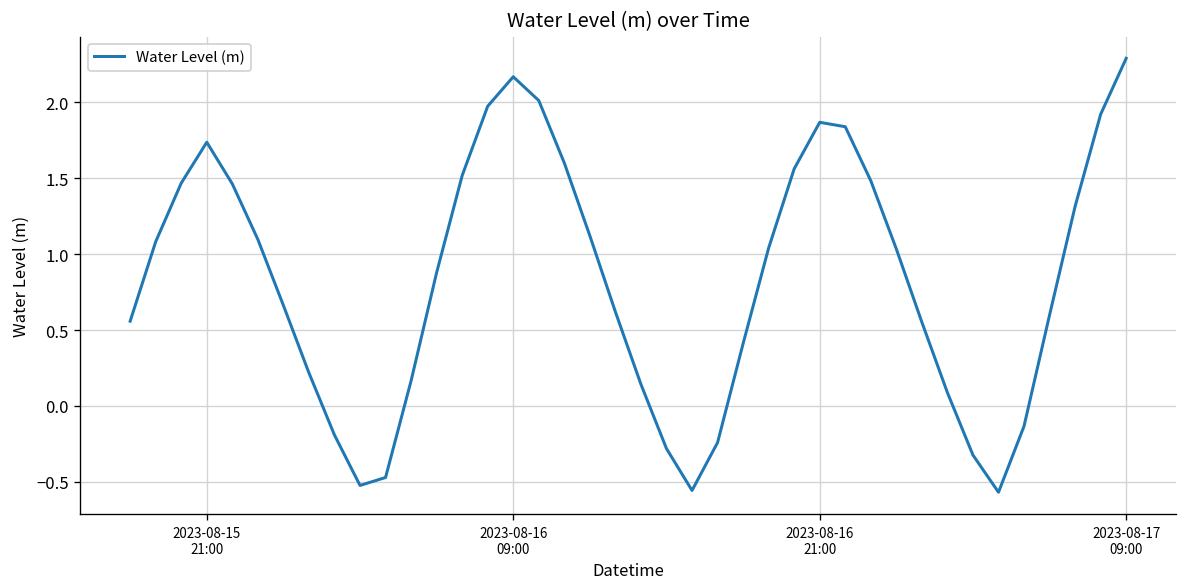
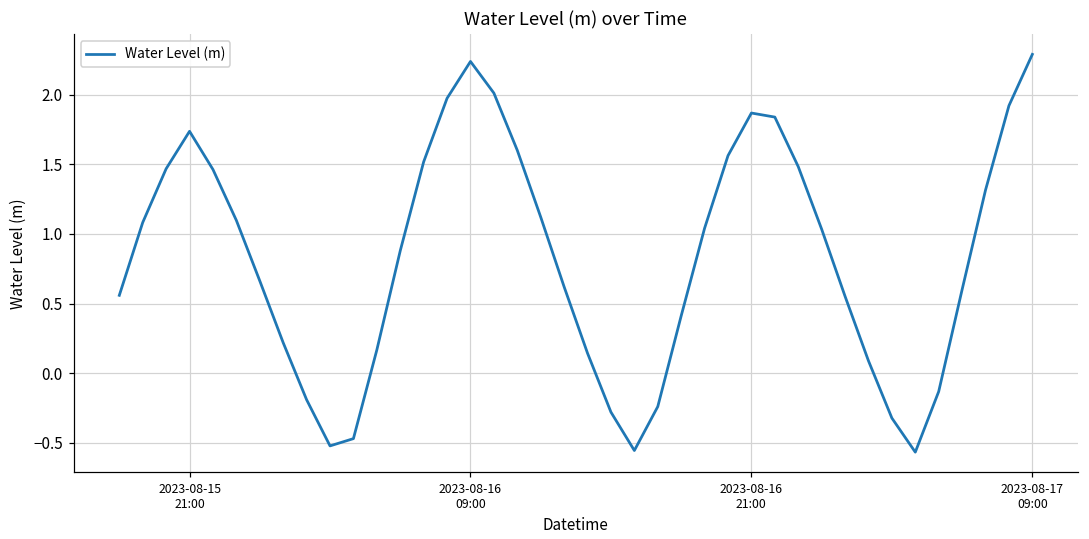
  {
    "2023-08-15 21:00": 1.74,
-   "2023-08-16 09:00": 2.17,
+   "2023-08-16 09:00": 2.24,
    "2023-08-16 21:00": 1.87,
    "2023-08-17 09:00": 2.29
  }
